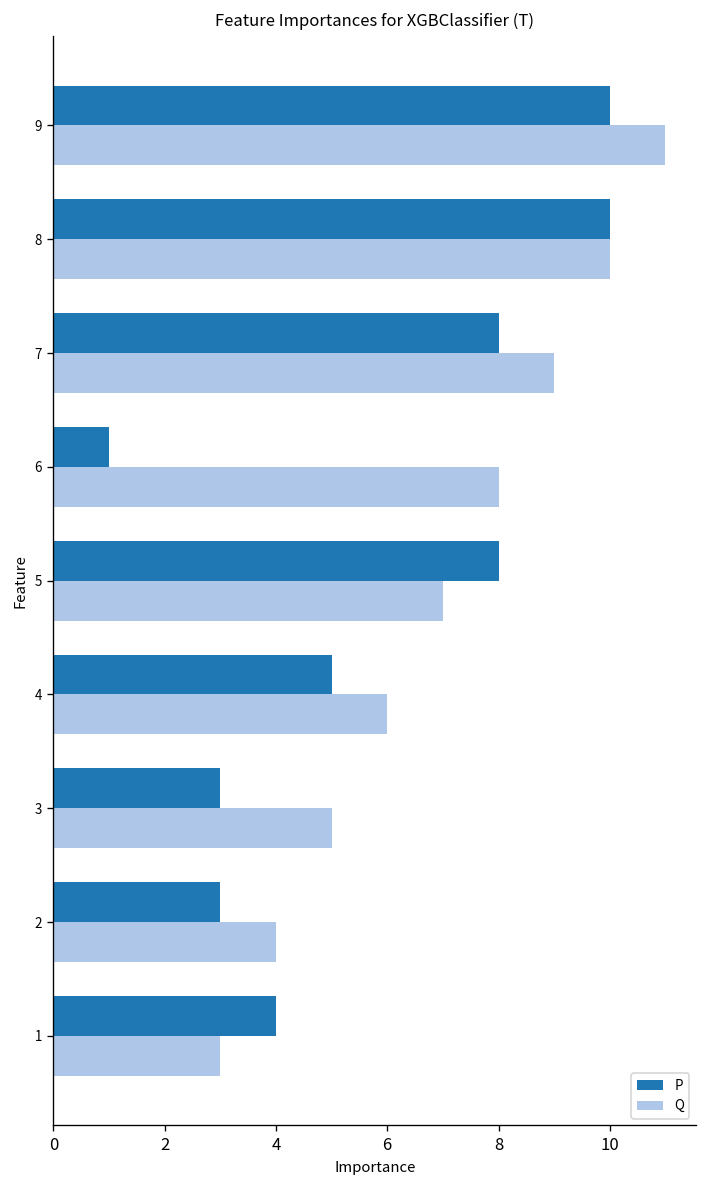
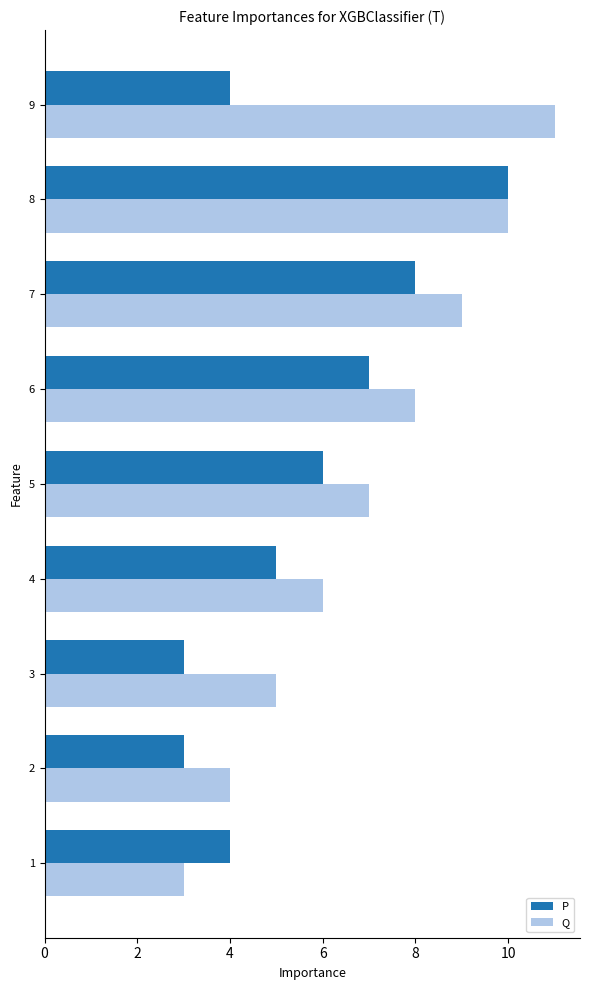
  {
    "P": {
-     "9": 10,
+     "9": 4,
      "8": 10,
      "7": 8,
-     "6": 1,
-     "5": 8,
+     "6": 7,
+     "5": 6,
      "4": 5,
      "3": 3,
      "2": 3,
      "1": 4
    },
    "Q": {
      "9": 11,
      "8": 10,
      "7": 9,
      "6": 8,
      "5": 7,
      "4": 6,
      "3": 5,
      "2": 4,
      "1": 3
    }
  }
